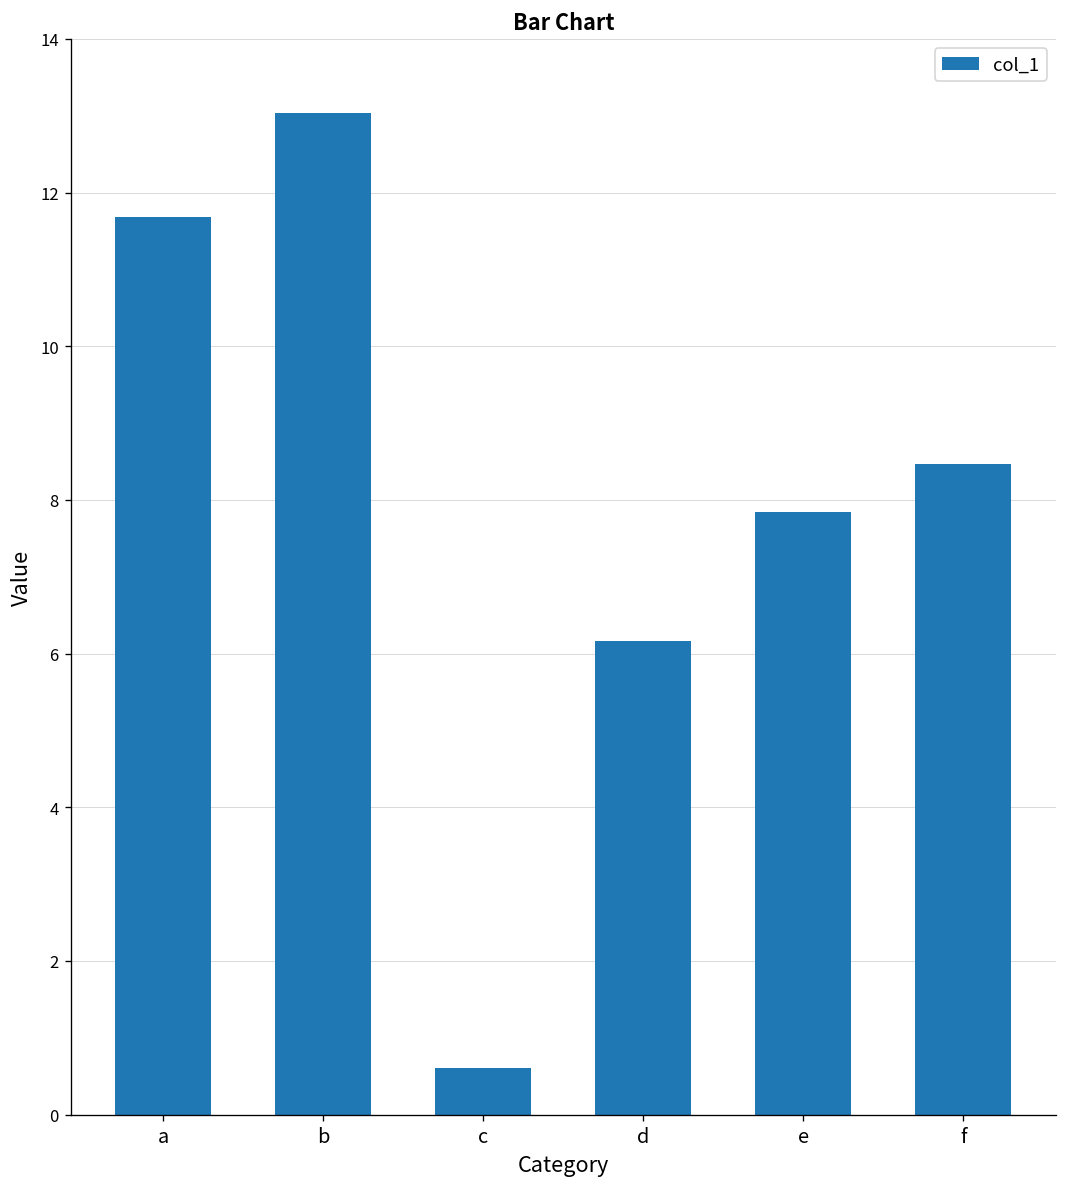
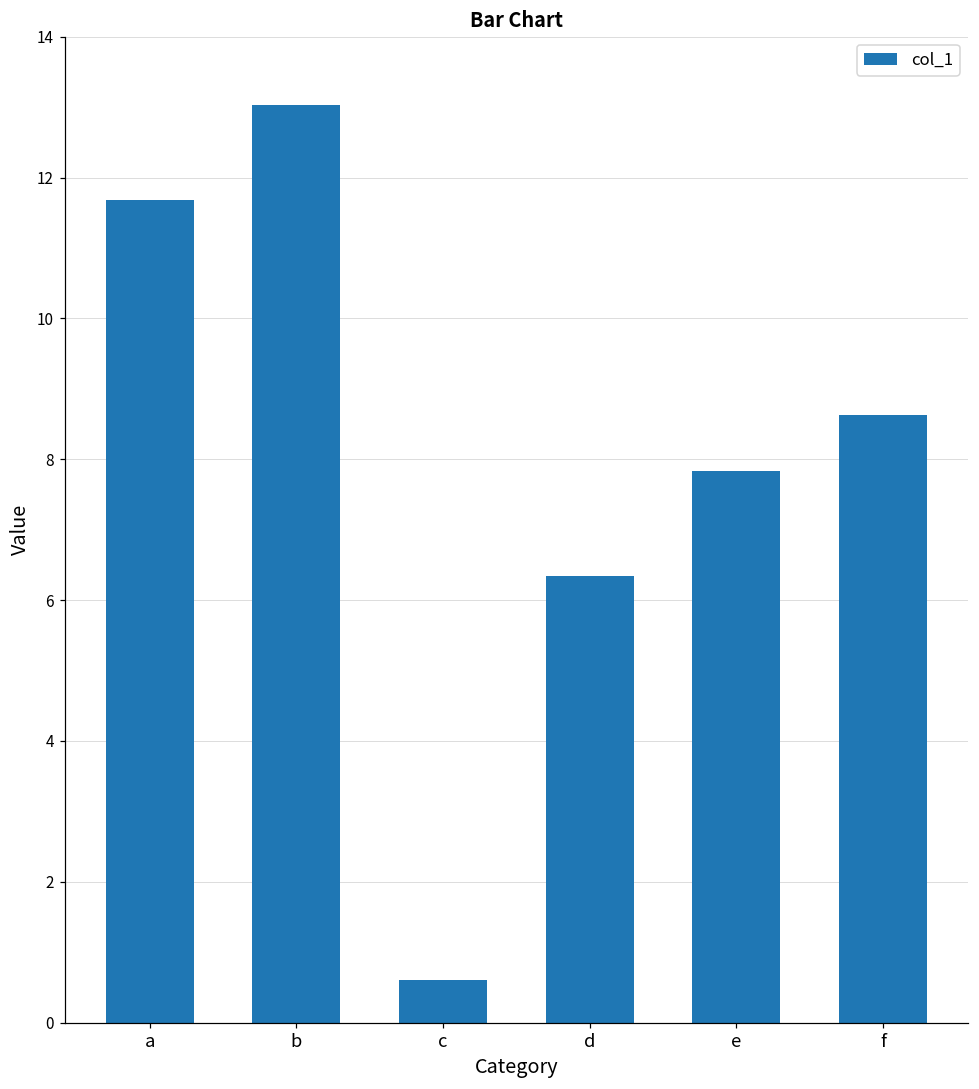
  {
    "a": 11.7,
    "b": 13.0,
    "c": 0.6,
-   "d": 6.2,
+   "d": 6.3,
    "e": 7.8,
-   "f": 8.5
+   "f": 8.6
  }
